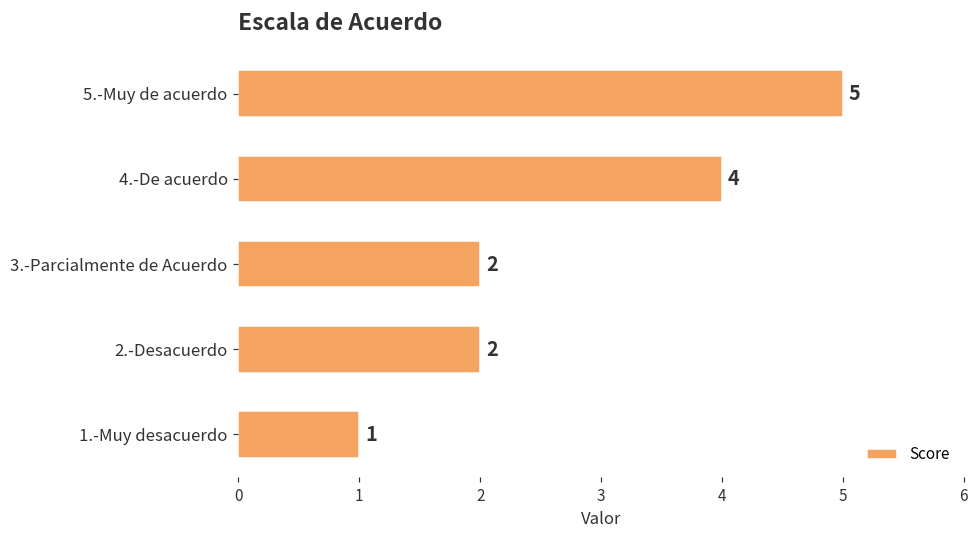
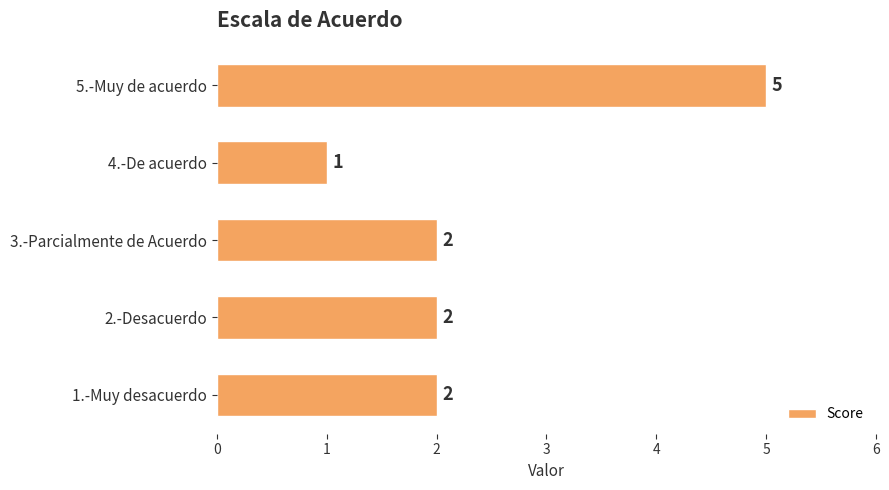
  {
    "5.-Muy de acuerdo": 5,
-   "4.-De acuerdo": 4,
+   "4.-De acuerdo": 1,
    "3.-Parcialmente de Acuerdo": 2,
    "2.-Desacuerdo": 2,
-   "1.-Muy desacuerdo": 1
+   "1.-Muy desacuerdo": 2
  }
